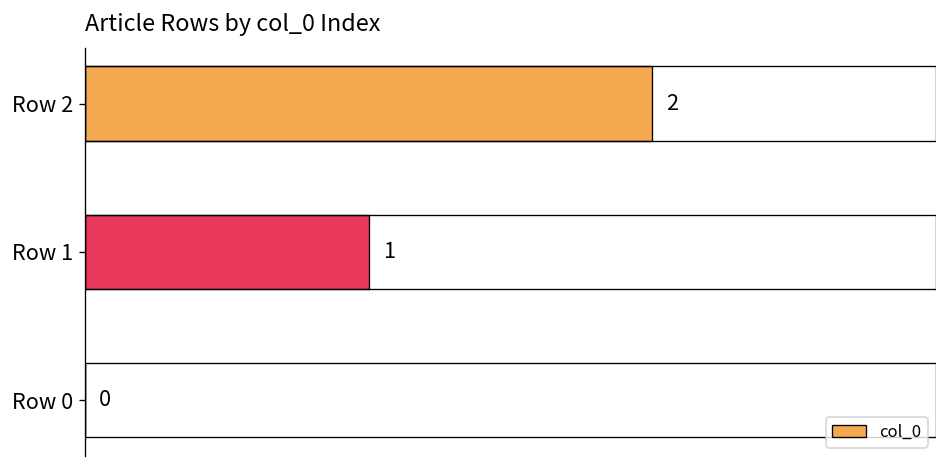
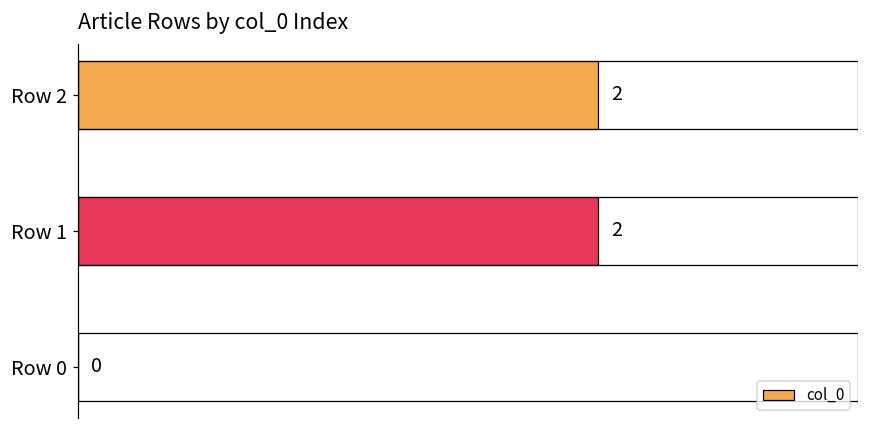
  {
    "Row 2": 2,
-   "Row 1": 1,
+   "Row 1": 2,
    "Row 0": 0
  }
